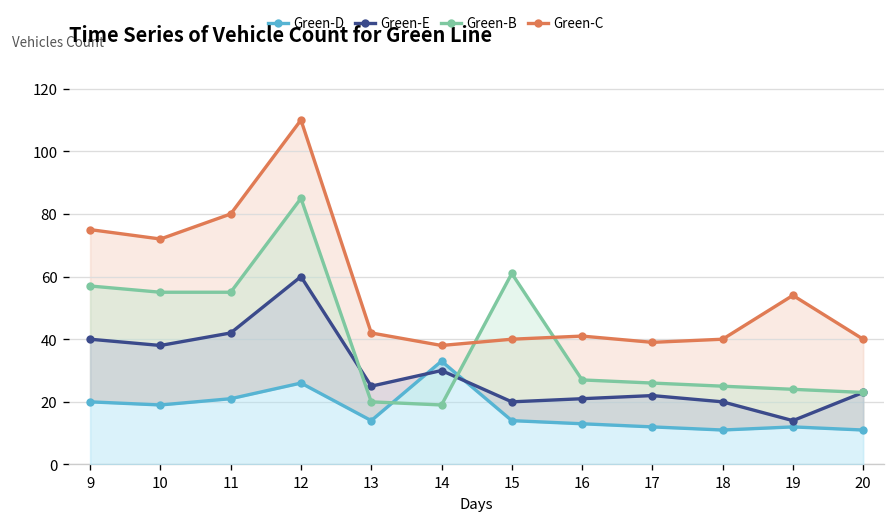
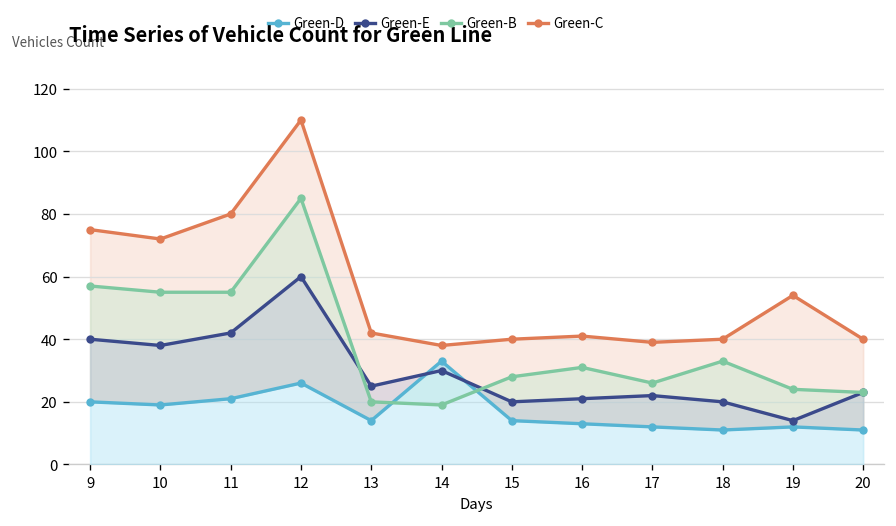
  {
    "Green-D": {
      "9": 20,
      "10": 19,
      "11": 21,
      "12": 26,
      "13": 14,
      "15": 14,
      "16": 13,
      "17": 12,
      "18": 11,
      "19": 12,
      "20": 11
    },
    "Green-E": {
      "14": 30
    },
    "Green-B": {
      "14": 19,
-     "15": 61,
-     "16": 27,
-     "18": 25
+     "15": 28,
+     "16": 31,
+     "18": 33
    },
    "Green-C": {
      "9": 75,
      "10": 72,
      "11": 80,
      "12": 110,
      "13": 42,
      "14": 38,
      "15": 40,
      "16": 41,
      "17": 39,
      "18": 40,
      "19": 54,
      "20": 40
    }
  }
